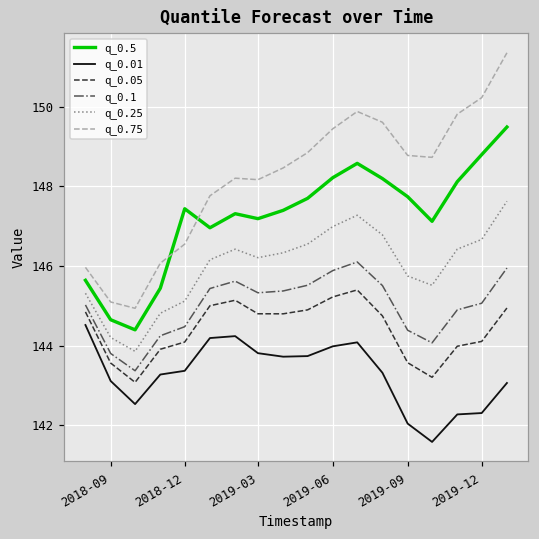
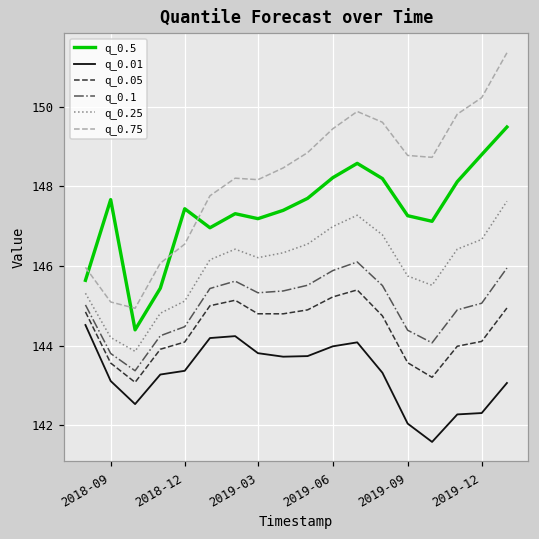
  {
    "q_0.5": {
-     "2018-09": 144.6,
+     "2018-09": 147.7,
      "2018-12": 147.4,
      "2019-03": 147.2,
      "2019-06": 148.2,
-     "2019-09": 147.7,
+     "2019-09": 147.3,
      "2019-12": 148.8
    }
  }
